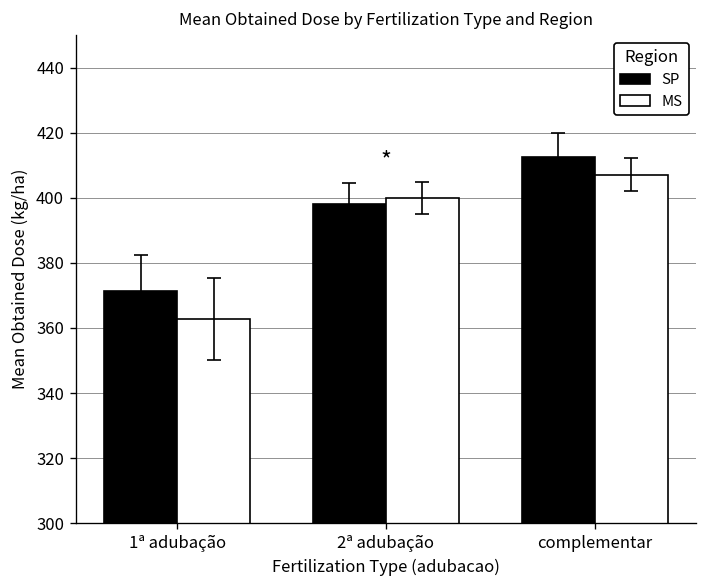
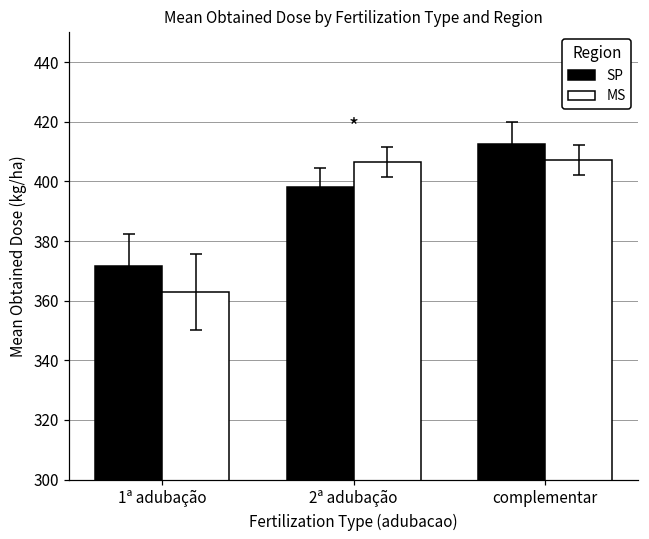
  {
    "MS": {
      "1ª adubação": 363,
-     "2ª adubação": 400,
+     "2ª adubação": 407,
      "complementar": 407
    }
  }
